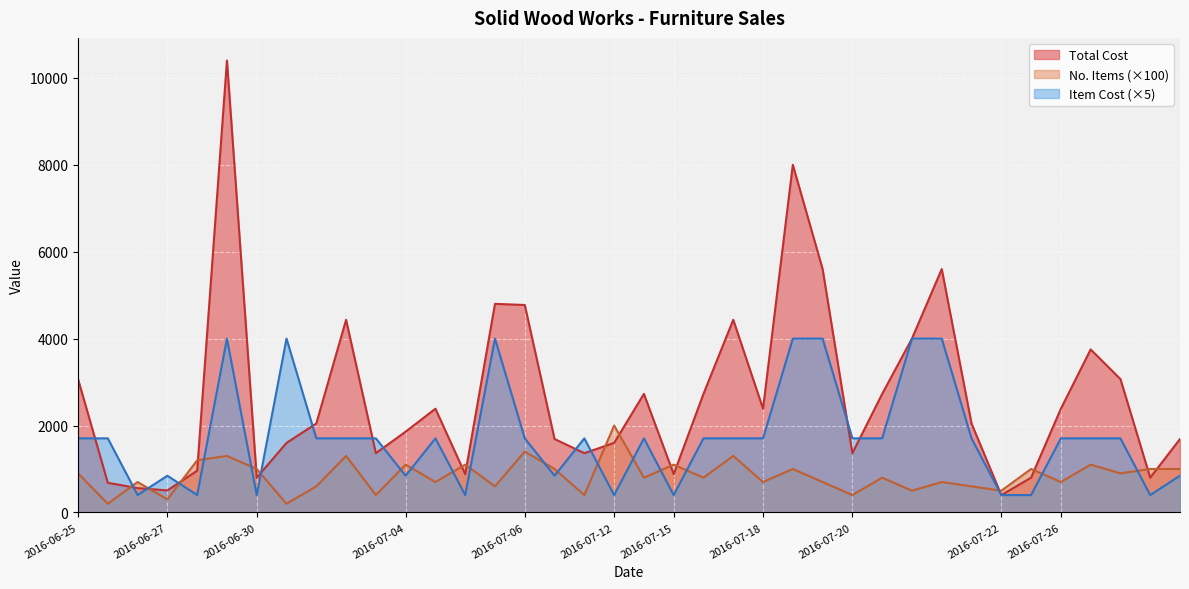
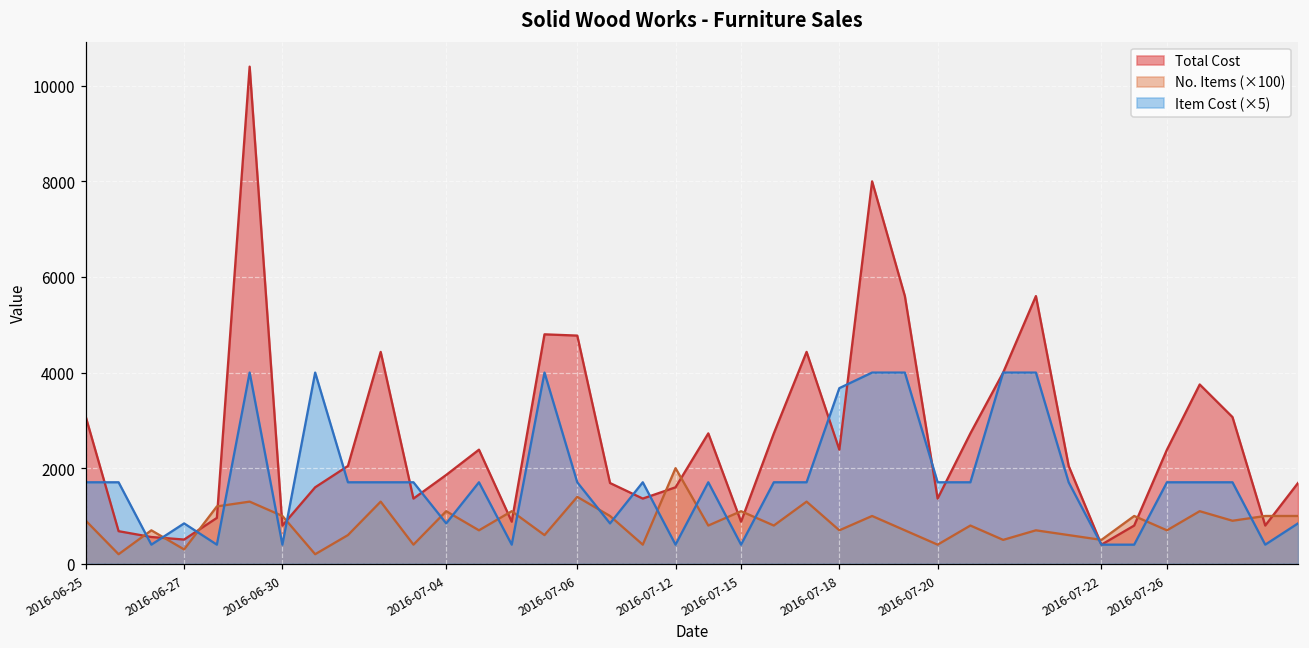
  {
    "Item Cost (×5)": {
      "2016-07-12": 400,
      "2016-07-15": 400,
-     "2016-07-18": 1700
+     "2016-07-18": 3700
    }
  }
